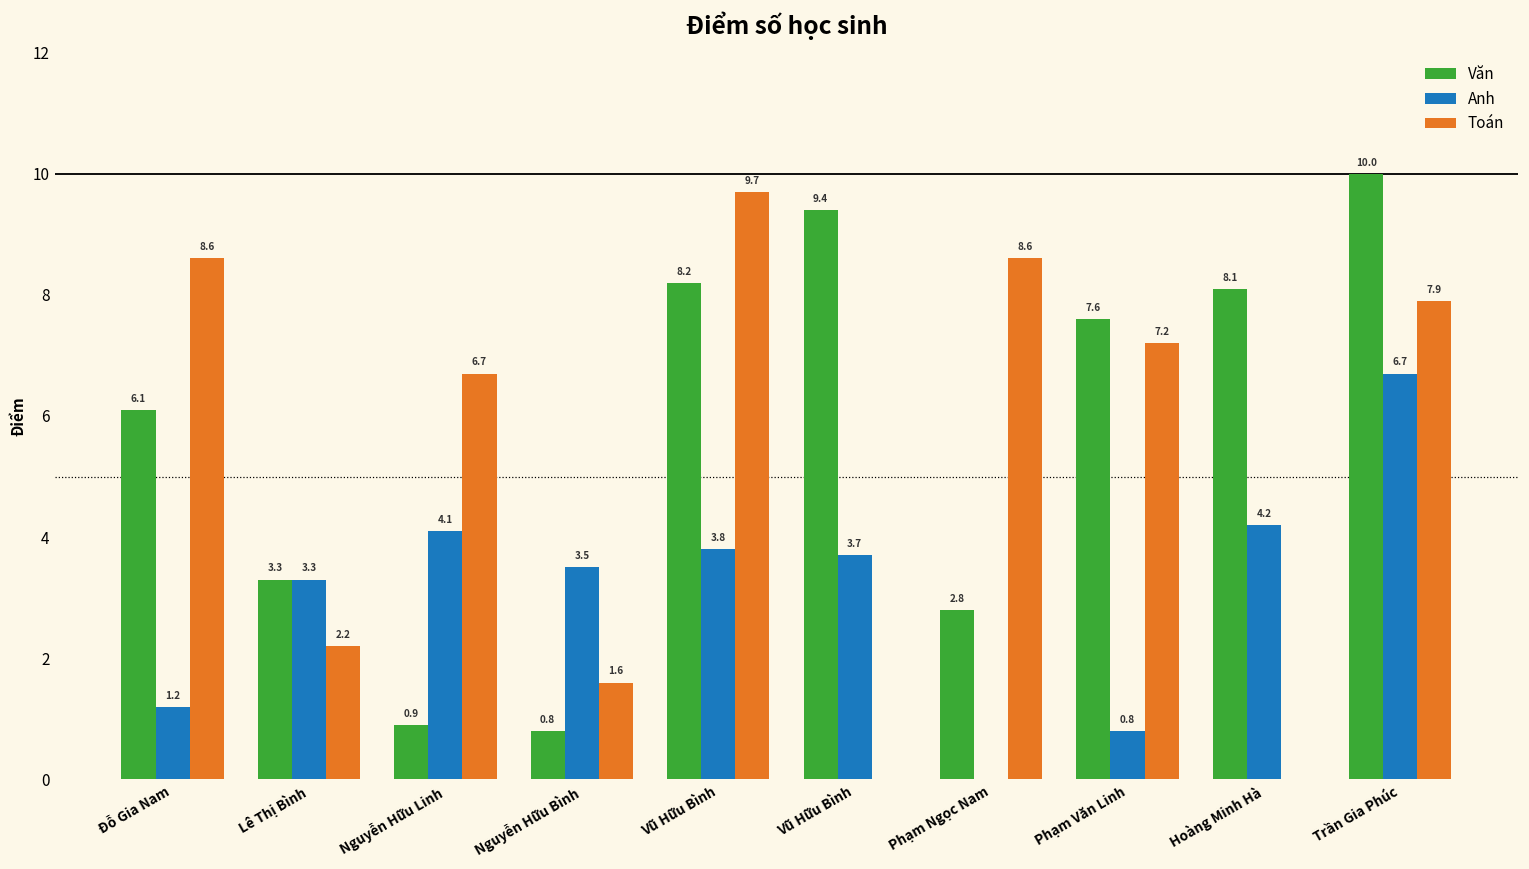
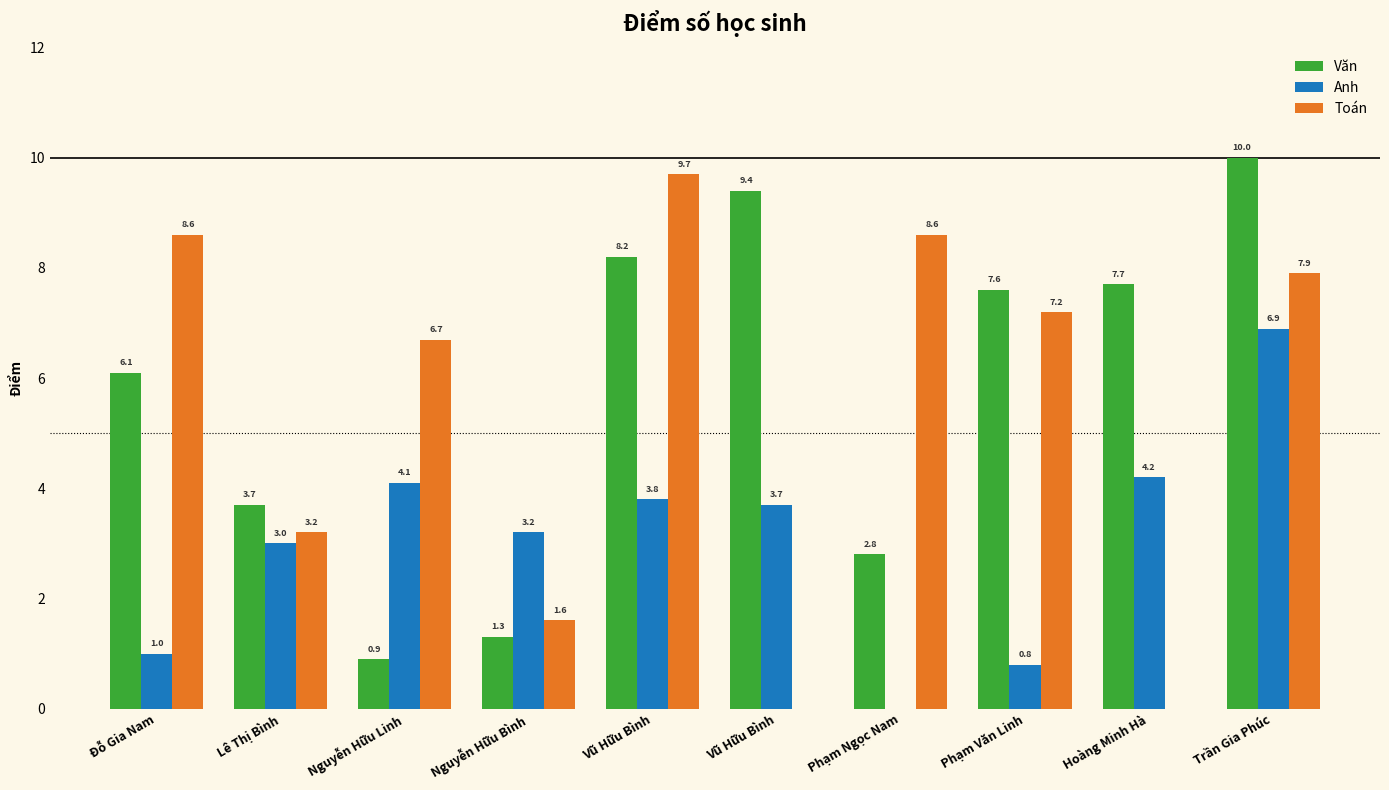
  {
    "Văn": {
      "Đỗ Gia Nam": 6.1,
-     "Lê Thị Bình": 3.3,
+     "Lê Thị Bình": 3.7,
      "Nguyễn Hữu Linh": 0.9,
-     "Nguyễn Hữu Bình": 0.8,
+     "Nguyễn Hữu Bình": 1.3,
      "Phạm Ngọc Nam": 2.8,
      "Phạm Văn Linh": 7.6,
-     "Hoàng Minh Hà": 8.1,
+     "Hoàng Minh Hà": 7.7,
      "Trần Gia Phúc": 10.0
    },
    "Anh": {
-     "Đỗ Gia Nam": 1.2,
-     "Lê Thị Bình": 3.3,
+     "Đỗ Gia Nam": 1.0,
+     "Lê Thị Bình": 3.0,
      "Nguyễn Hữu Linh": 4.1,
-     "Nguyễn Hữu Bình": 3.5,
+     "Nguyễn Hữu Bình": 3.2,
      "Phạm Văn Linh": 0.8,
      "Hoàng Minh Hà": 4.2,
-     "Trần Gia Phúc": 6.7
+     "Trần Gia Phúc": 6.9
    },
    "Toán": {
      "Đỗ Gia Nam": 8.6,
-     "Lê Thị Bình": 2.2,
+     "Lê Thị Bình": 3.2,
      "Nguyễn Hữu Linh": 6.7,
      "Nguyễn Hữu Bình": 1.6,
      "Phạm Ngọc Nam": 8.6,
      "Phạm Văn Linh": 7.2,
      "Trần Gia Phúc": 7.9
    }
  }
